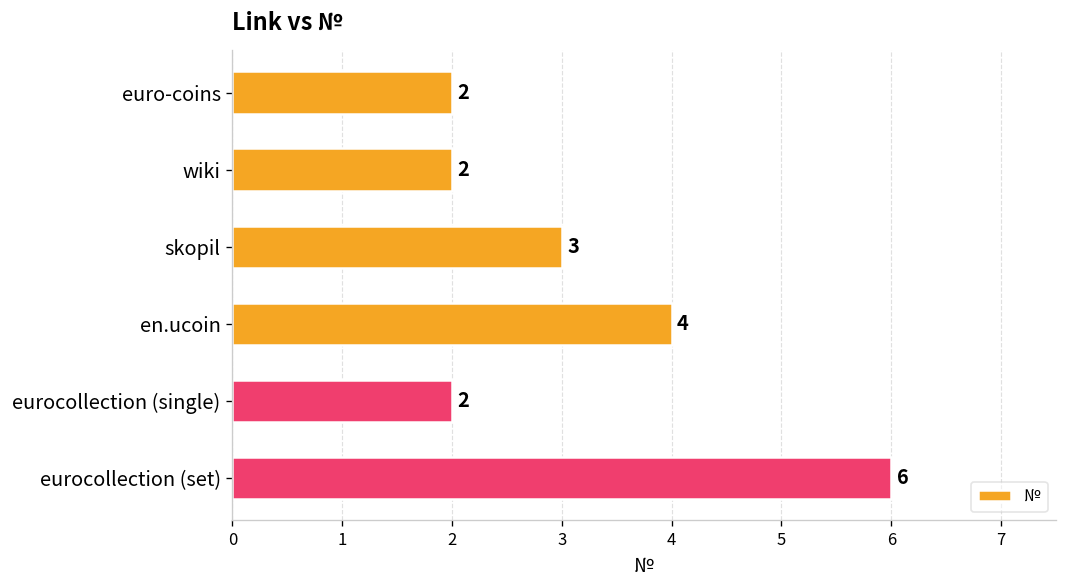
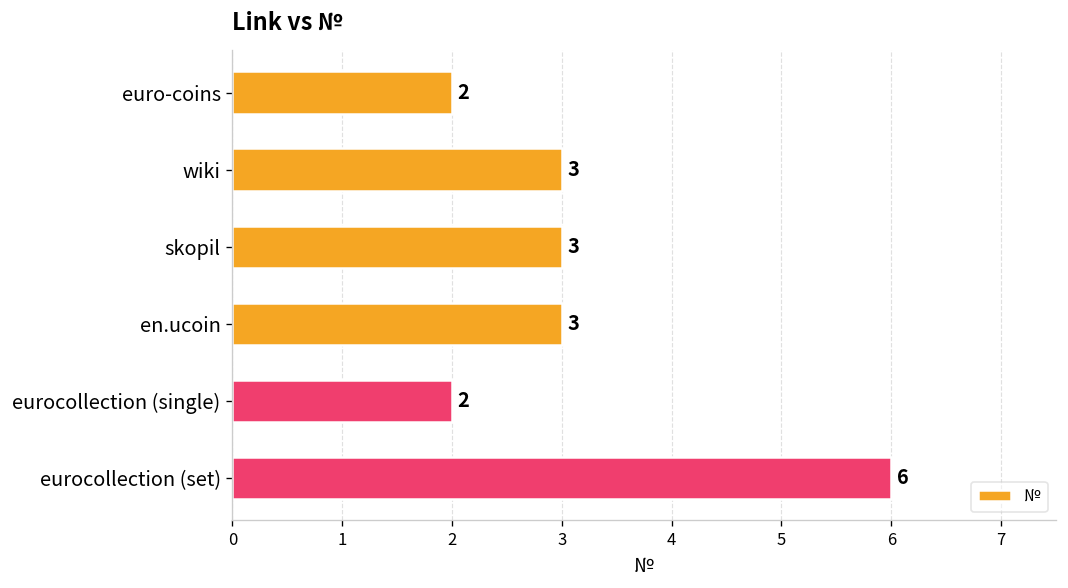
  {
    "euro-coins": 2,
-   "wiki": 2,
+   "wiki": 3,
    "skopil": 3,
-   "en.ucoin": 4,
+   "en.ucoin": 3,
    "eurocollection (single)": 2,
    "eurocollection (set)": 6
  }
